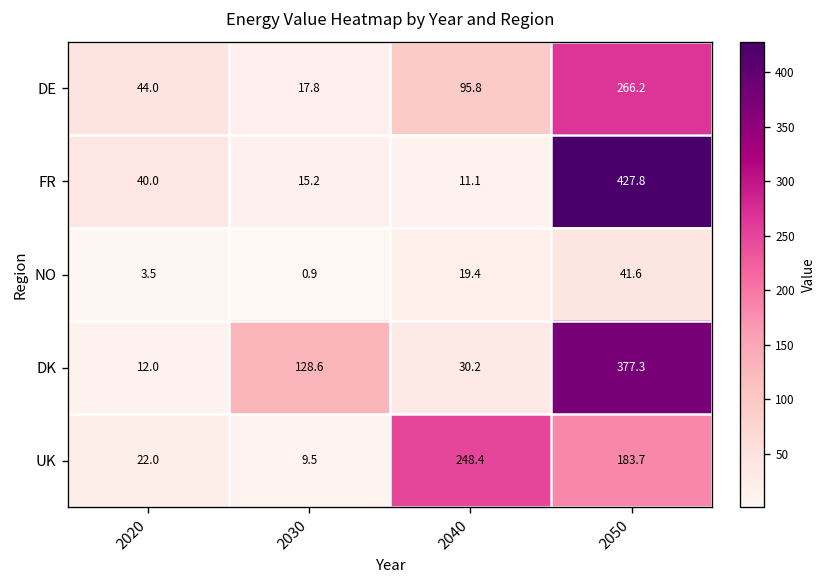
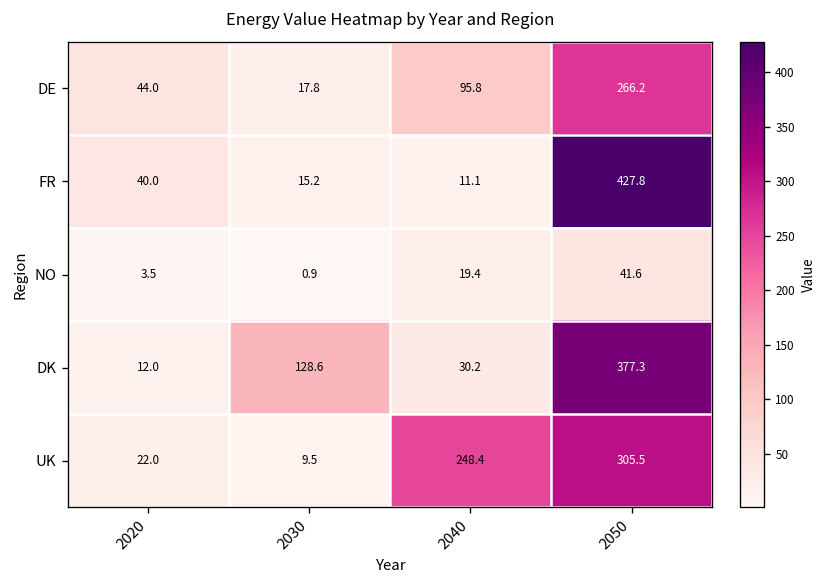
  {
    "DE": {
      "2020": 44.0,
      "2030": 17.8,
      "2040": 95.8,
      "2050": 266.2
    },
    "FR": {
      "2020": 40.0,
      "2030": 15.2,
      "2040": 11.1,
      "2050": 427.8
    },
    "NO": {
      "2020": 3.5,
      "2030": 0.9,
      "2040": 19.4,
      "2050": 41.6
    },
    "DK": {
      "2020": 12.0,
      "2030": 128.6,
      "2040": 30.2,
      "2050": 377.3
    },
    "UK": {
      "2020": 22.0,
      "2030": 9.5,
      "2040": 248.4,
-     "2050": 183.7
+     "2050": 305.5
    }
  }
